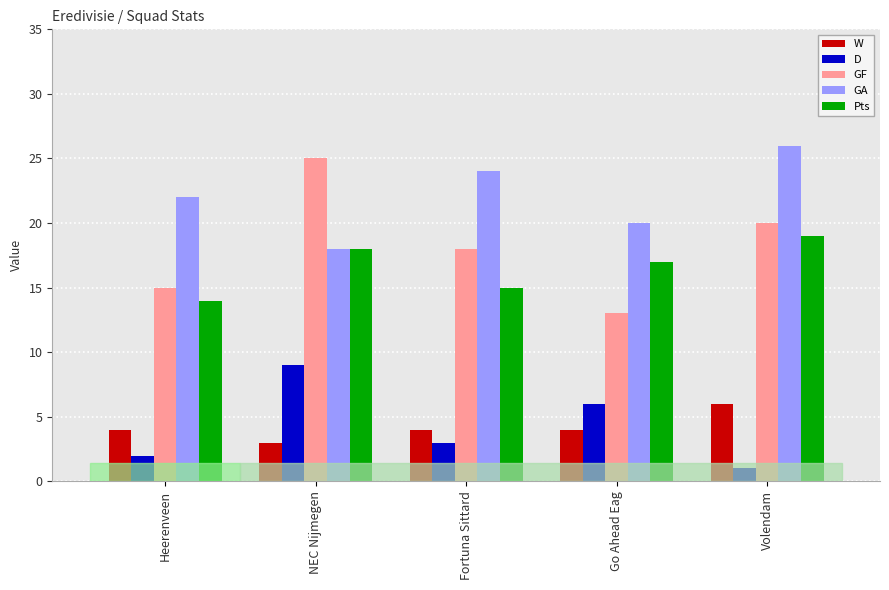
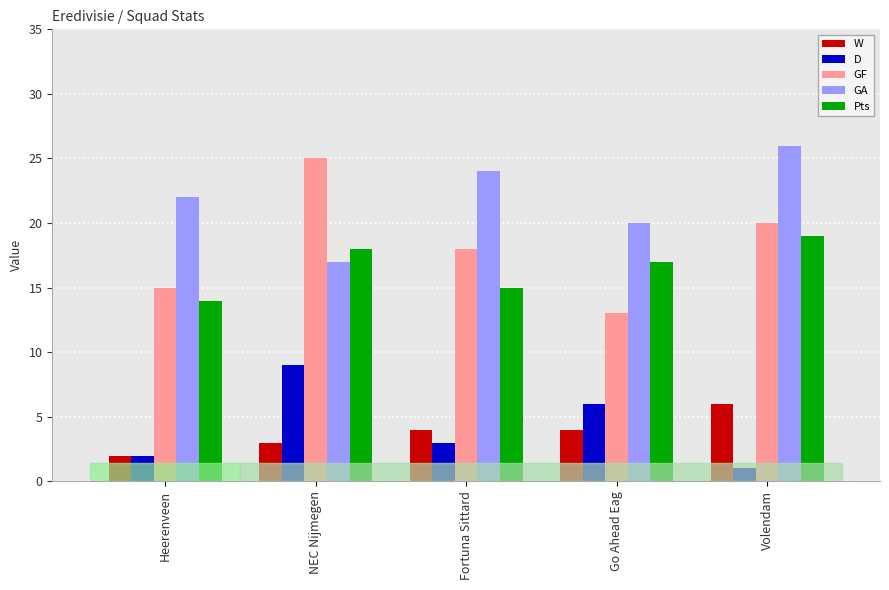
  {
    "W": {
-     "Heerenveen": 4,
+     "Heerenveen": 2,
      "NEC Nijmegen": 3,
      "Fortuna Sittard": 4,
      "Go Ahead Eag": 4,
      "Volendam": 6
    },
    "D": {
      "Heerenveen": 2,
      "NEC Nijmegen": 9,
      "Fortuna Sittard": 3,
      "Go Ahead Eag": 6
    },
    "GF": {
      "Heerenveen": 15,
      "NEC Nijmegen": 25,
      "Fortuna Sittard": 18,
      "Go Ahead Eag": 13,
      "Volendam": 20
    },
    "GA": {
      "Heerenveen": 22,
-     "NEC Nijmegen": 18,
+     "NEC Nijmegen": 17,
      "Fortuna Sittard": 24,
      "Go Ahead Eag": 20,
      "Volendam": 26
    },
    "Pts": {
      "Heerenveen": 14,
      "NEC Nijmegen": 18,
      "Fortuna Sittard": 15,
      "Go Ahead Eag": 17,
      "Volendam": 19
    }
  }
